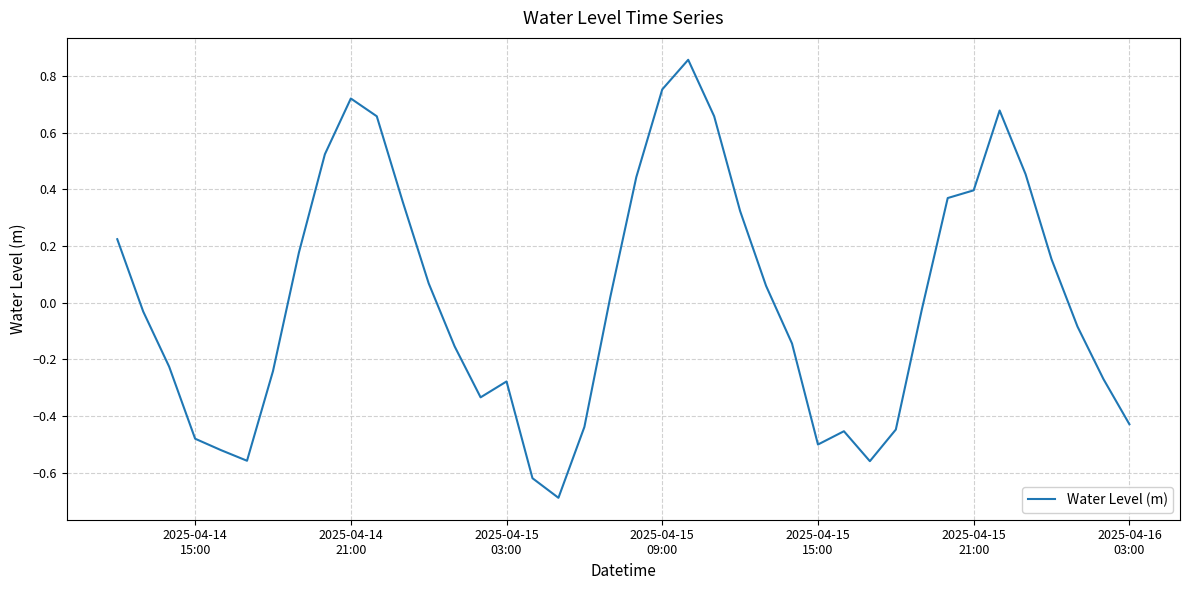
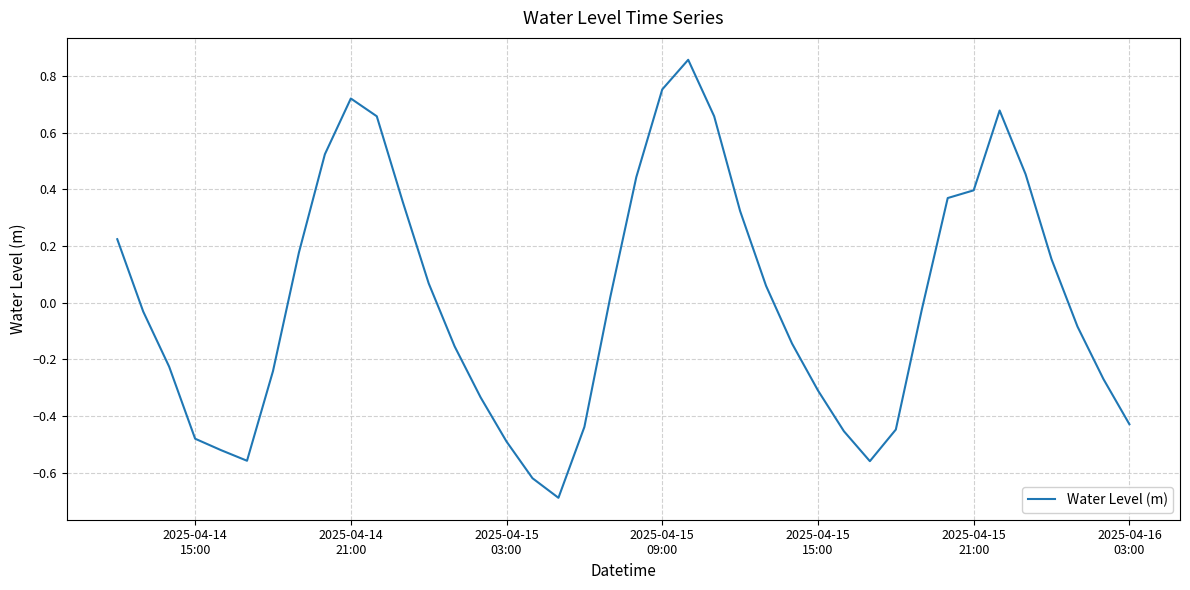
  {
    "2025-04-14 15:00": -0.48,
    "2025-04-14 21:00": 0.72,
-   "2025-04-15 03:00": -0.28,
+   "2025-04-15 03:00": -0.49,
    "2025-04-15 09:00": 0.75,
-   "2025-04-15 15:00": -0.50,
+   "2025-04-15 15:00": -0.31,
    "2025-04-15 21:00": 0.40,
    "2025-04-16 03:00": -0.43
  }
